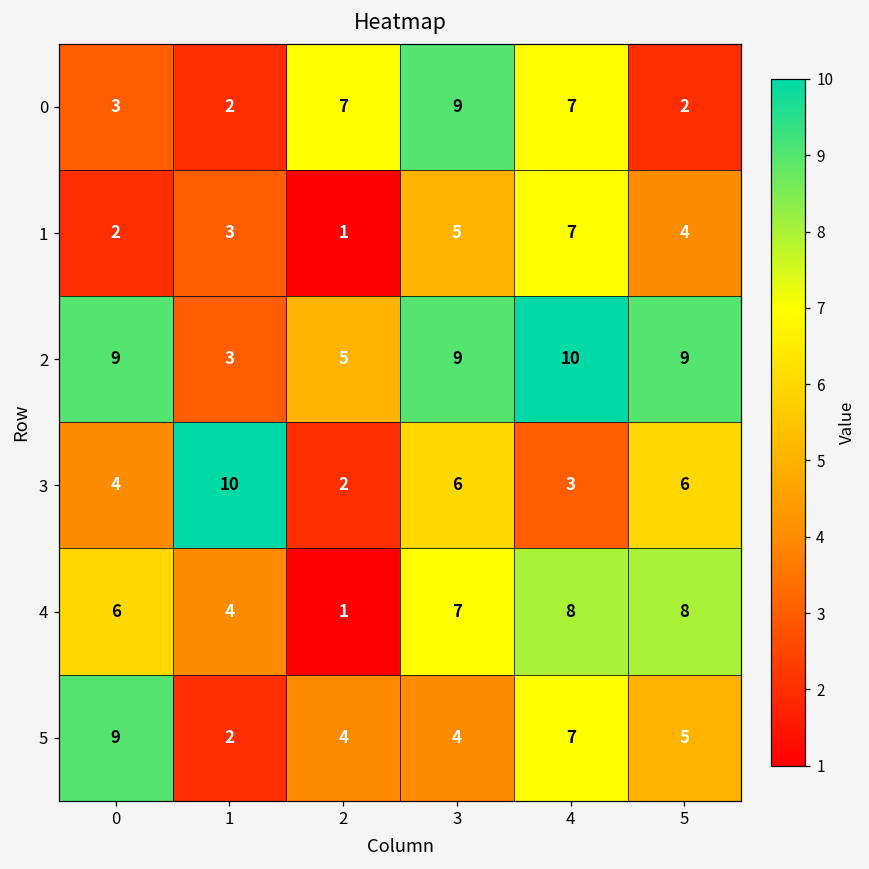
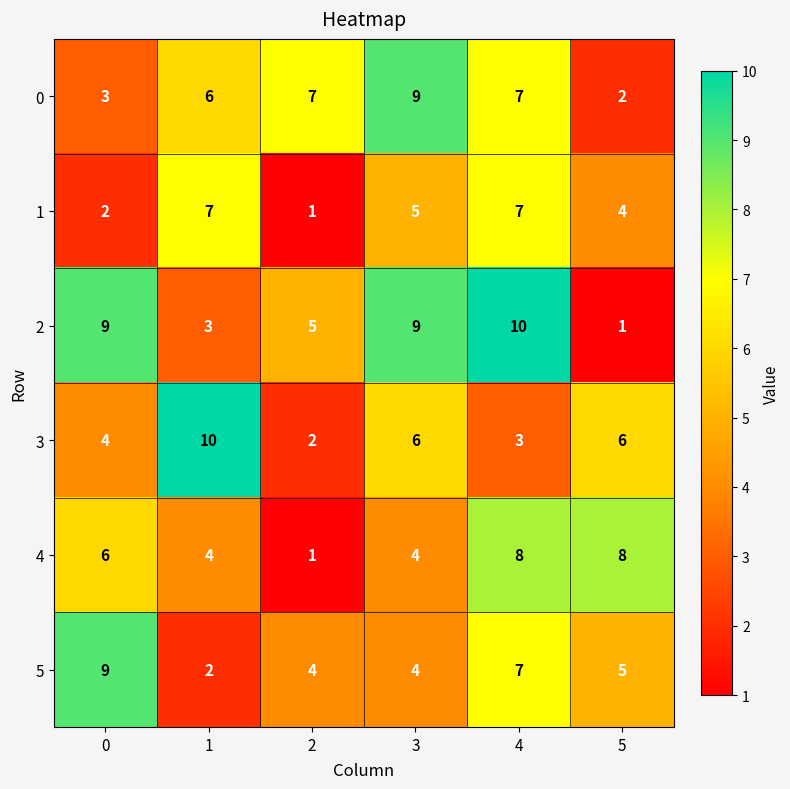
  {
    "0": {
      "0": 3,
-     "1": 2,
+     "1": 6,
      "2": 7,
      "3": 9,
      "4": 7,
      "5": 2
    },
    "1": {
      "0": 2,
-     "1": 3,
+     "1": 7,
      "2": 1,
      "3": 5,
      "4": 7,
      "5": 4
    },
    "2": {
      "0": 9,
      "1": 3,
      "2": 5,
      "3": 9,
      "4": 10,
-     "5": 9
+     "5": 1
    },
    "3": {
      "0": 4,
      "1": 10,
      "2": 2,
      "3": 6,
      "4": 3,
      "5": 6
    },
    "4": {
      "0": 6,
      "1": 4,
      "2": 1,
-     "3": 7,
+     "3": 4,
      "4": 8,
      "5": 8
    },
    "5": {
      "0": 9,
      "1": 2,
      "2": 4,
      "3": 4,
      "4": 7,
      "5": 5
    }
  }
